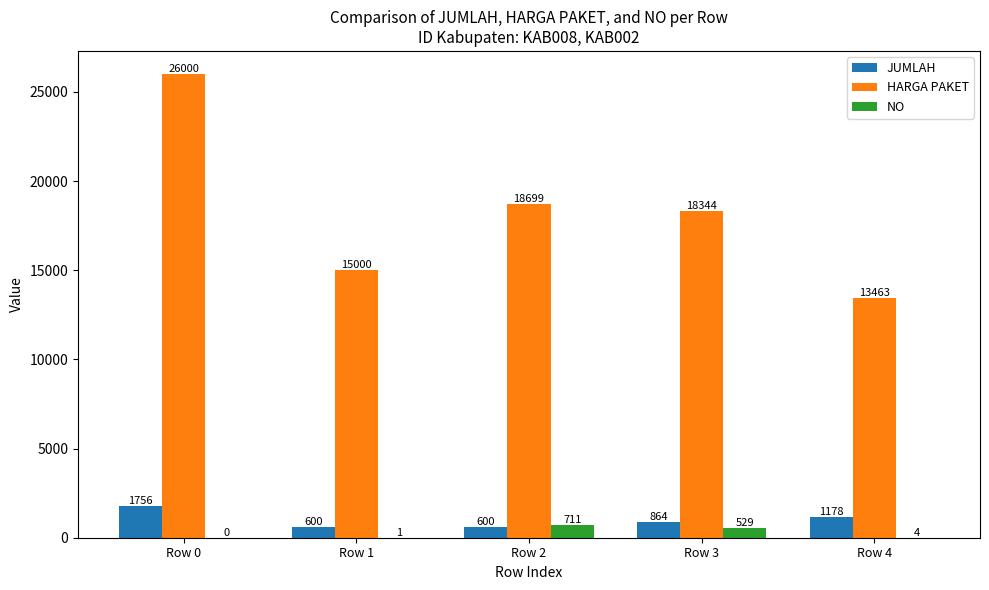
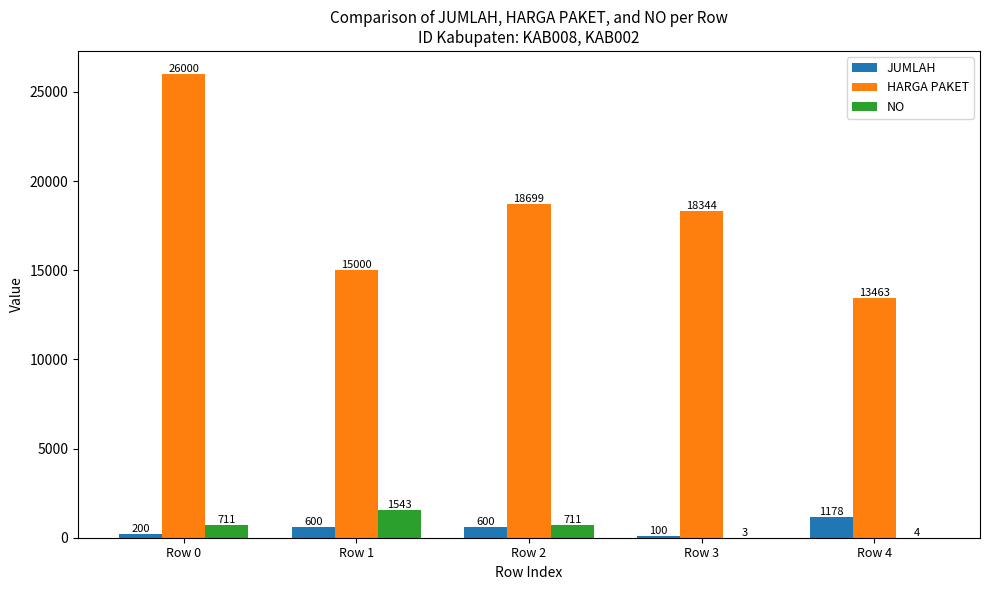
  {
    "JUMLAH": {
-     "Row 0": 1756,
+     "Row 0": 200,
      "Row 1": 600,
      "Row 2": 600,
-     "Row 3": 864,
+     "Row 3": 100,
      "Row 4": 1178
    },
    "HARGA PAKET": {
      "Row 0": 26000,
      "Row 1": 15000,
      "Row 2": 18699,
      "Row 3": 18344,
      "Row 4": 13463
    },
    "NO": {
-     "Row 0": 0,
-     "Row 1": 1,
+     "Row 0": 711,
+     "Row 1": 1543,
      "Row 2": 711,
-     "Row 3": 529,
+     "Row 3": 3,
      "Row 4": 4
    }
  }
